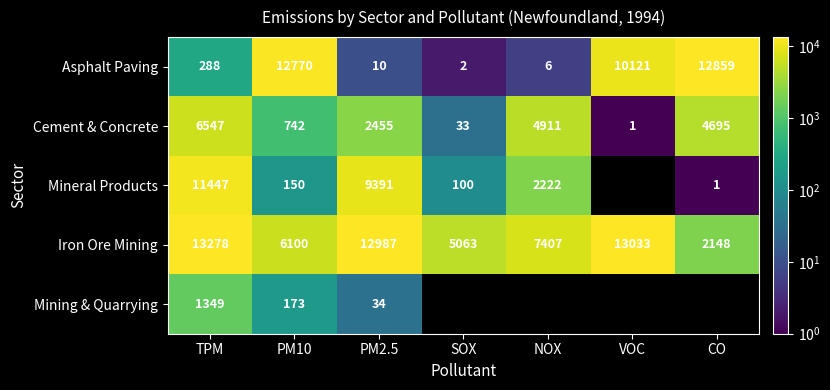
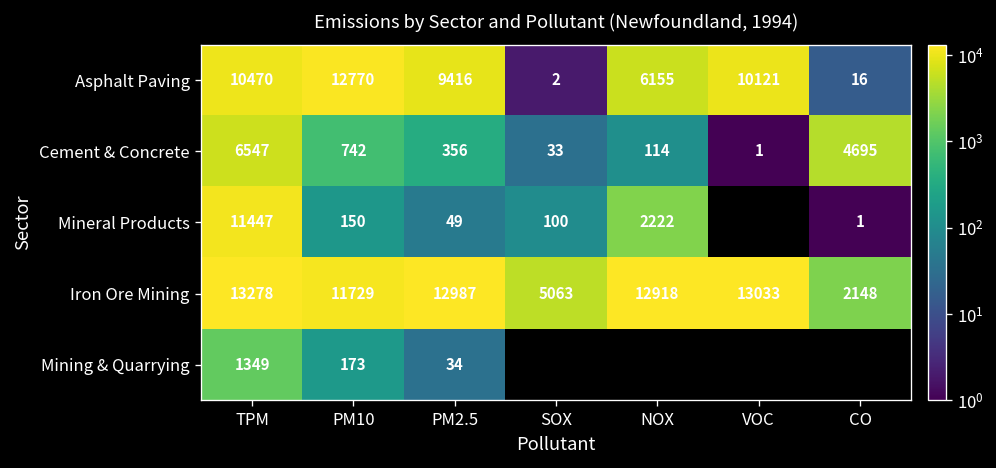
  {
    "Asphalt Paving": {
-     "TPM": 288,
+     "TPM": 10470,
      "PM10": 12770,
-     "PM2.5": 10,
+     "PM2.5": 9416,
      "SOX": 2,
-     "NOX": 6,
+     "NOX": 6155,
      "VOC": 10121,
-     "CO": 12859
+     "CO": 16
    },
    "Cement & Concrete": {
      "TPM": 6547,
      "PM10": 742,
-     "PM2.5": 2455,
+     "PM2.5": 356,
      "SOX": 33,
-     "NOX": 4911,
+     "NOX": 114,
      "VOC": 1,
      "CO": 4695
    },
    "Mineral Products": {
      "TPM": 11447,
      "PM10": 150,
-     "PM2.5": 9391,
+     "PM2.5": 49,
      "SOX": 100,
      "NOX": 2222,
      "CO": 1
    },
    "Iron Ore Mining": {
      "TPM": 13278,
-     "PM10": 6100,
+     "PM10": 11729,
      "PM2.5": 12987,
      "SOX": 5063,
-     "NOX": 7407,
+     "NOX": 12918,
      "VOC": 13033,
      "CO": 2148
    },
    "Mining & Quarrying": {
      "TPM": 1349,
      "PM10": 173,
      "PM2.5": 34
    }
  }
